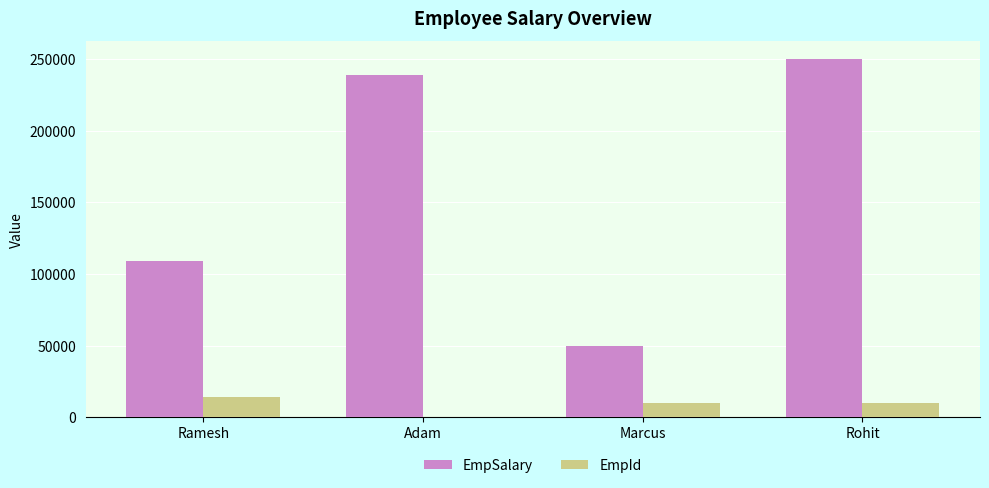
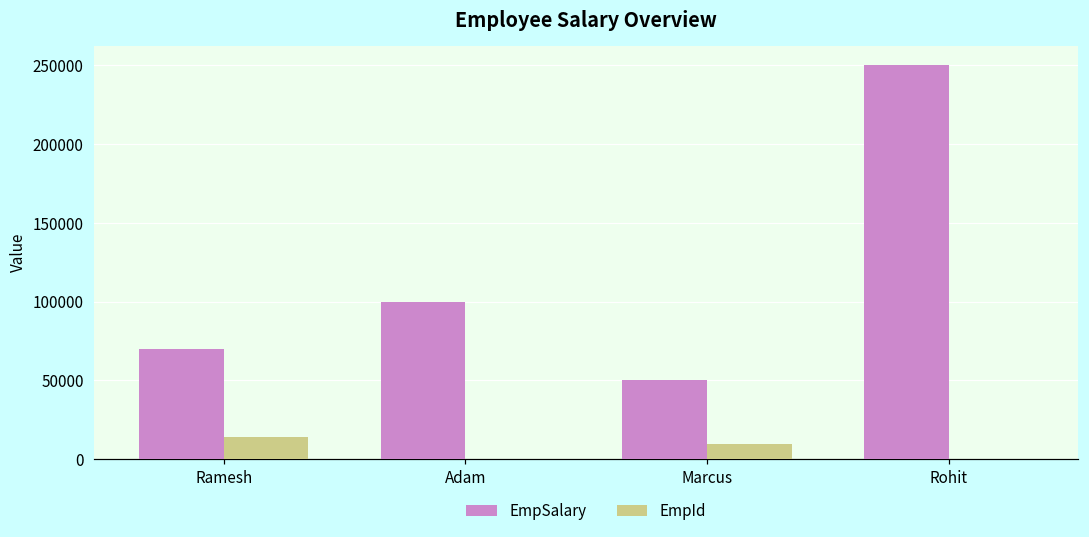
  {
    "EmpSalary": {
-     "Ramesh": 109000,
-     "Adam": 239000,
+     "Ramesh": 70000,
+     "Adam": 100000,
      "Marcus": 50000,
      "Rohit": 250000
    },
    "EmpId": {
      "Ramesh": 14000,
      "Marcus": 10000,
-     "Rohit": 10000
+     "Rohit": 0
    }
  }
